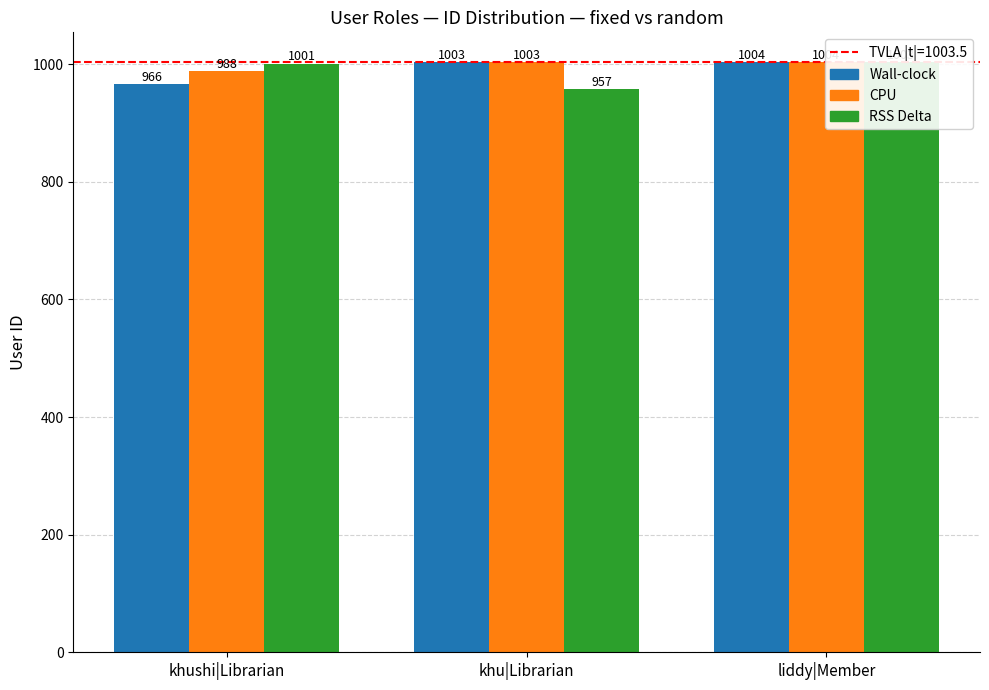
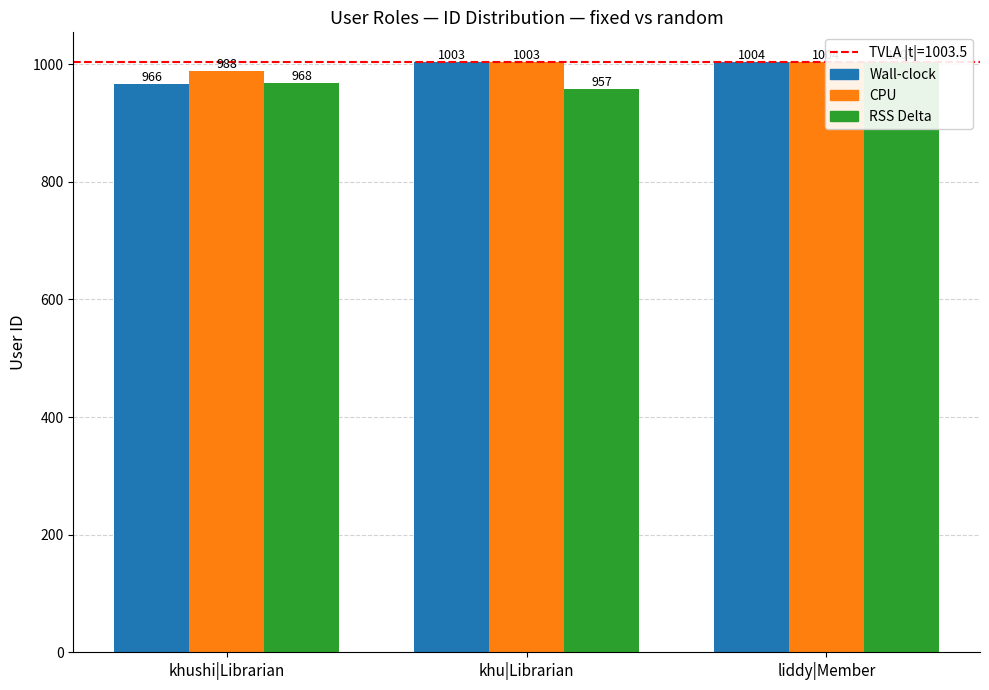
  {
    "Wall-clock": {
      "khushi|Librarian": 966,
      "khu|Librarian": 1003,
      "liddy|Member": 1004
    },
    "CPU": {
      "khushi|Librarian": 988,
      "khu|Librarian": 1003
    },
    "RSS Delta": {
-     "khushi|Librarian": 1001,
+     "khushi|Librarian": 968,
      "khu|Librarian": 957
    }
  }
